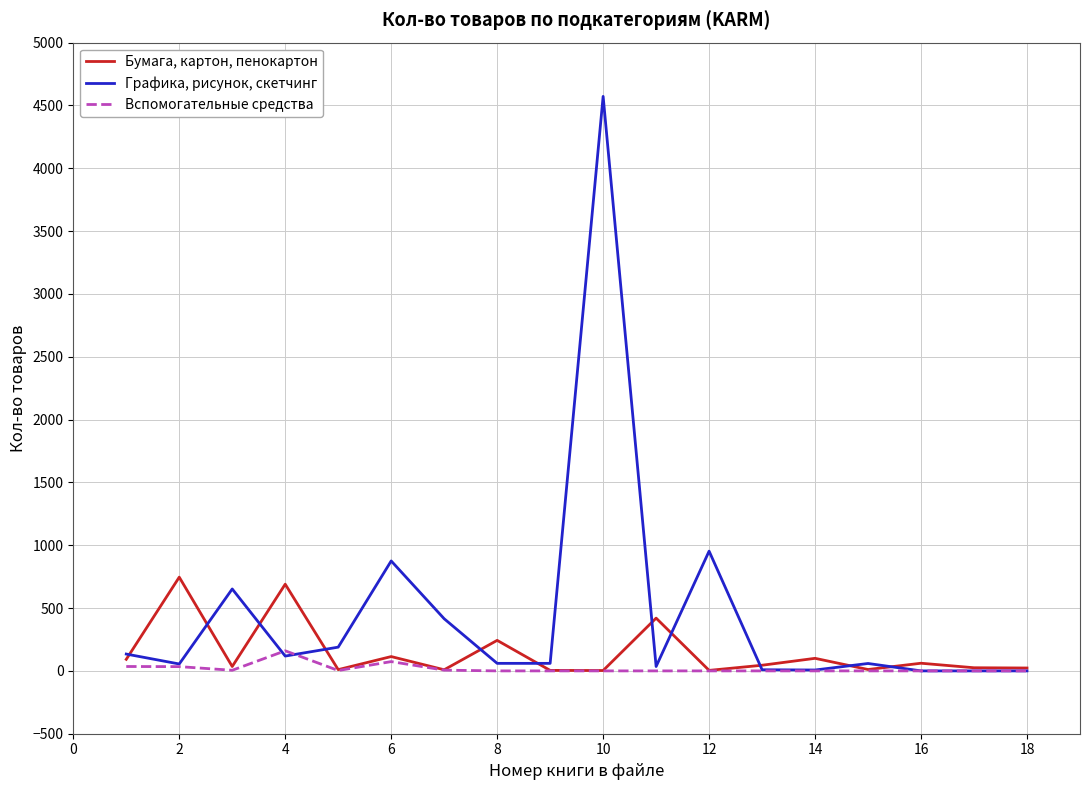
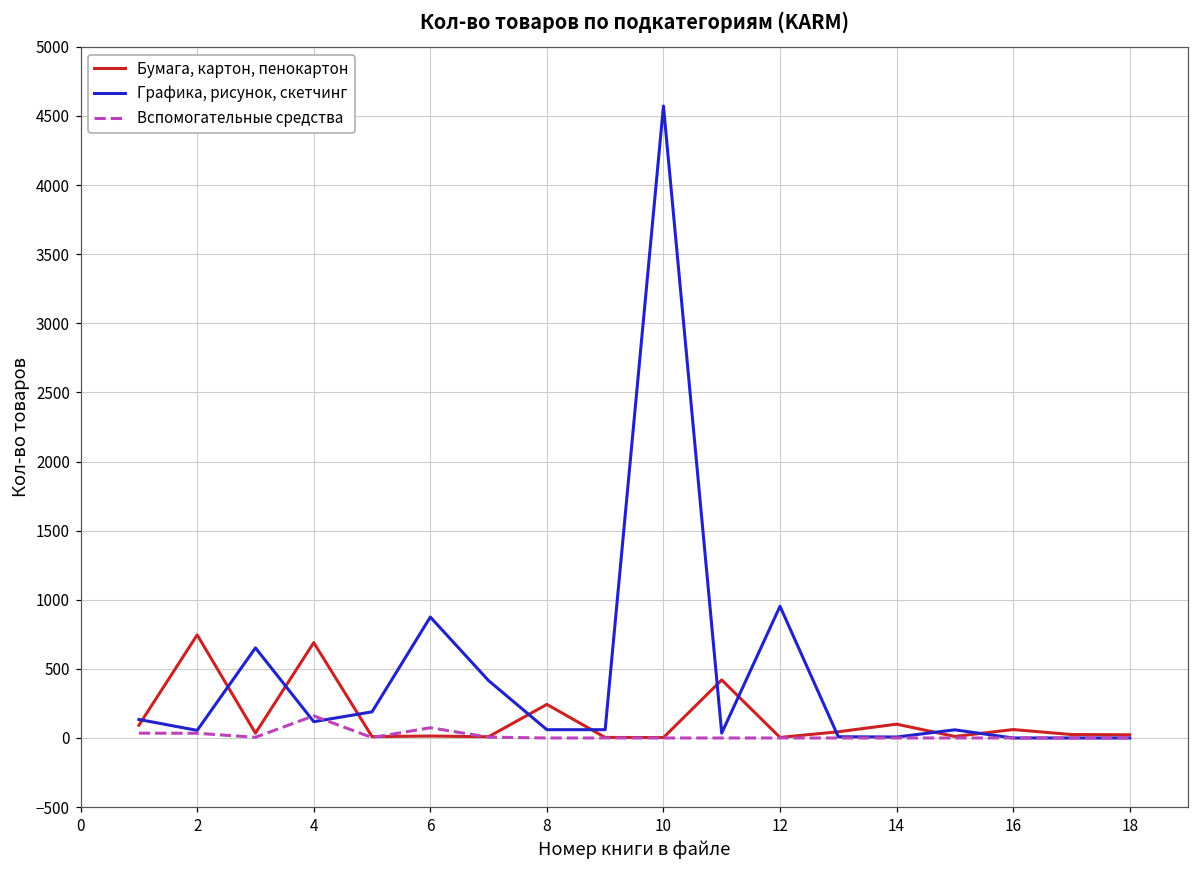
  {
    "Бумага, картон, пенокартон": {
      "2": 750,
      "4": 690,
-     "6": 110,
+     "6": 10,
      "8": 240,
      "14": 100,
      "16": 60,
      "18": 20
    },
    "Графика, рисунок, скетчинг": {
      "2": 60,
      "4": 120,
      "6": 880,
      "8": 60,
      "10": 4570,
      "12": 950
    },
    "Вспомогательные средства": {
      "2": 30,
      "4": 160,
      "6": 70,
      "8": 0
    }
  }
